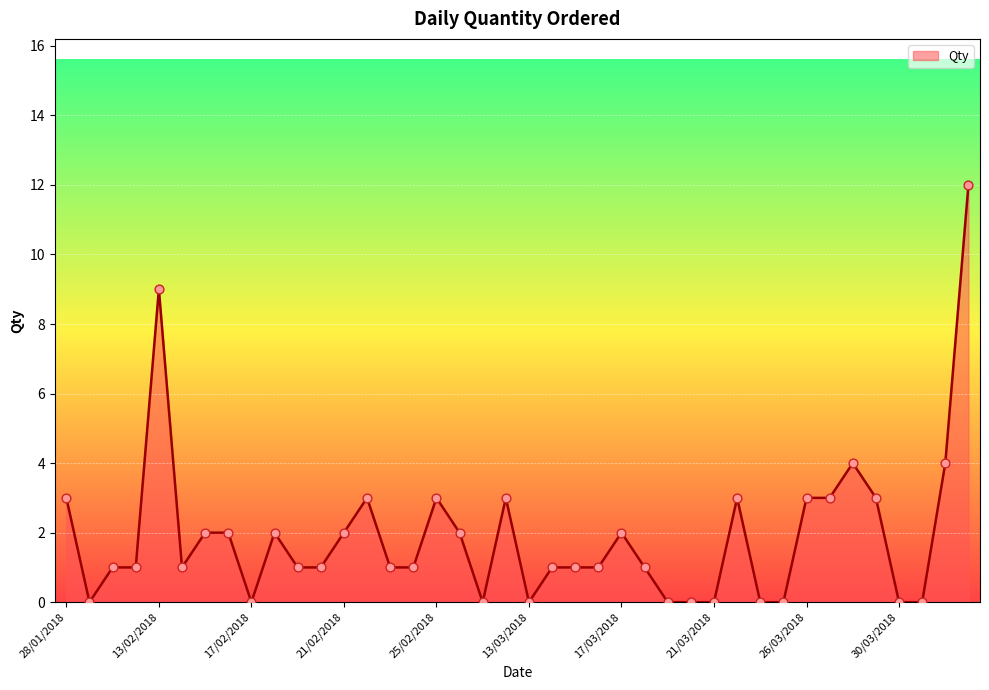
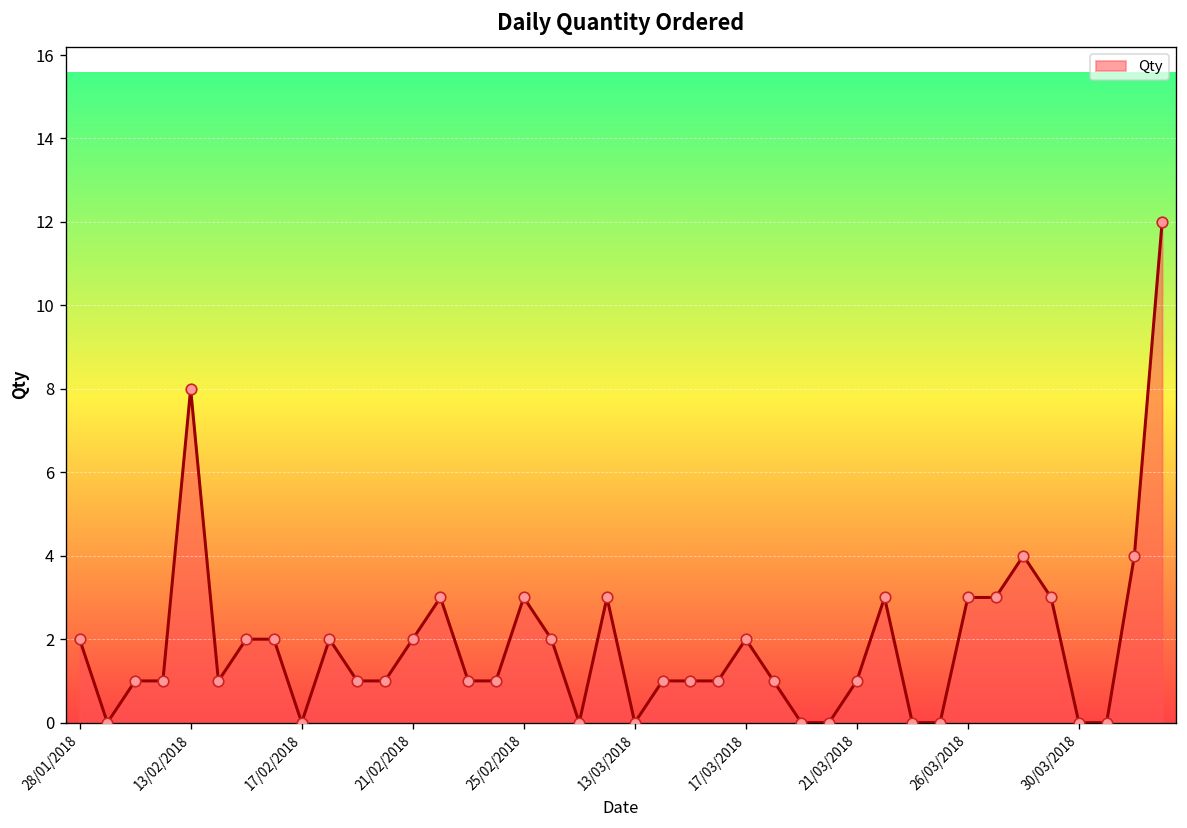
  {
-   "28/01/2018": 3,
-   "13/02/2018": 9,
+   "28/01/2018": 2,
+   "13/02/2018": 8,
    "17/02/2018": 0,
    "21/02/2018": 2,
    "25/02/2018": 3,
    "13/03/2018": 0,
    "17/03/2018": 2,
-   "21/03/2018": 0,
+   "21/03/2018": 1,
    "26/03/2018": 3,
    "30/03/2018": 0
  }
